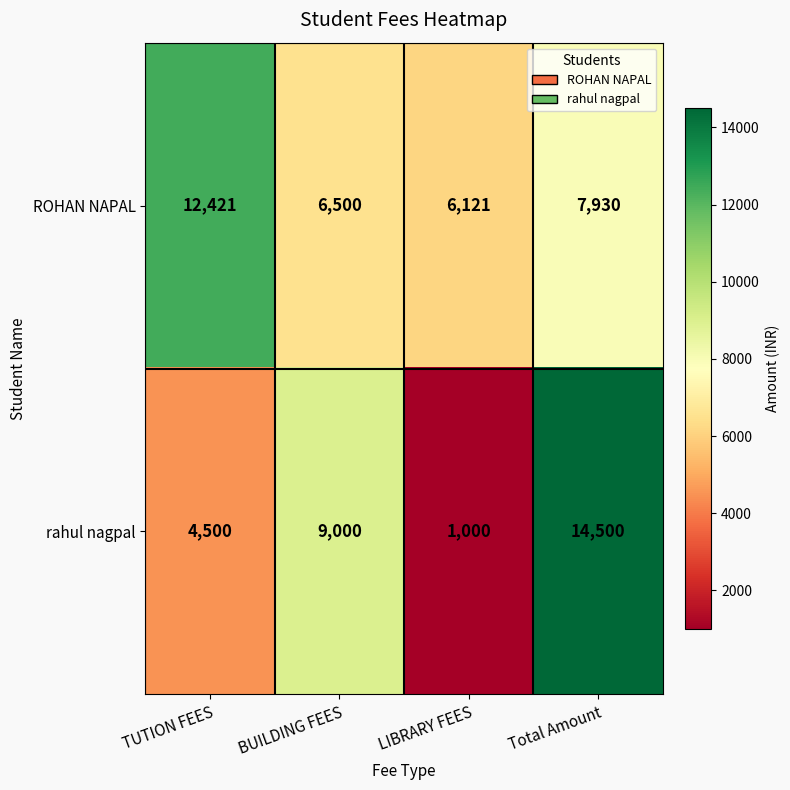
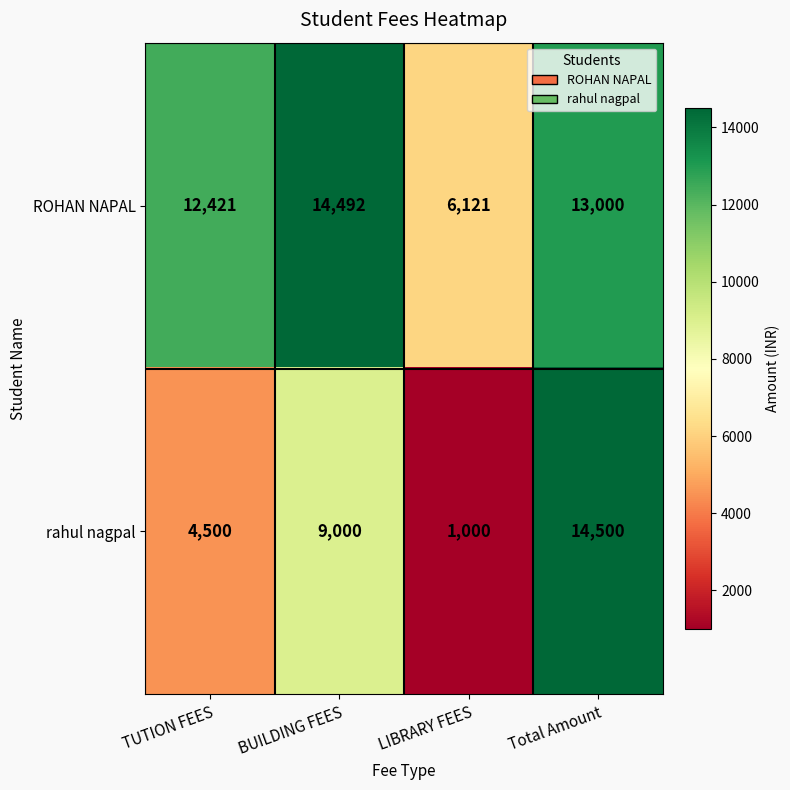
  {
    "ROHAN NAPAL": {
      "TUTION FEES": "12,421",
-     "BUILDING FEES": "6,500",
+     "BUILDING FEES": "14,492",
      "LIBRARY FEES": "6,121",
-     "Total Amount": "7,930"
+     "Total Amount": "13,000"
    },
    "rahul nagpal": {
      "TUTION FEES": "4,500",
      "BUILDING FEES": "9,000",
      "LIBRARY FEES": "1,000",
      "Total Amount": "14,500"
    }
  }
